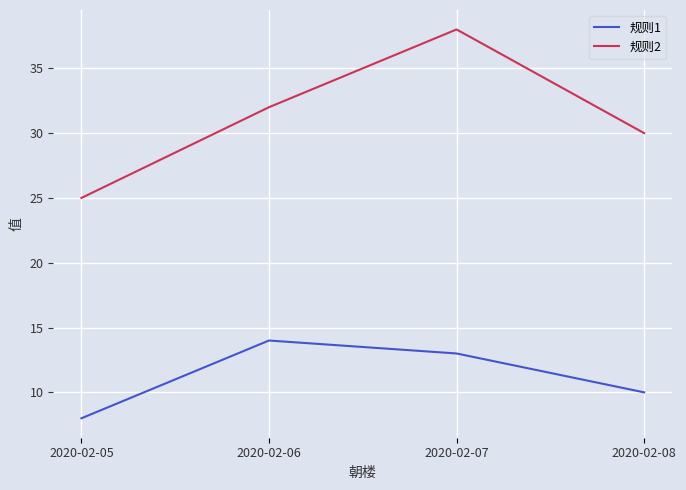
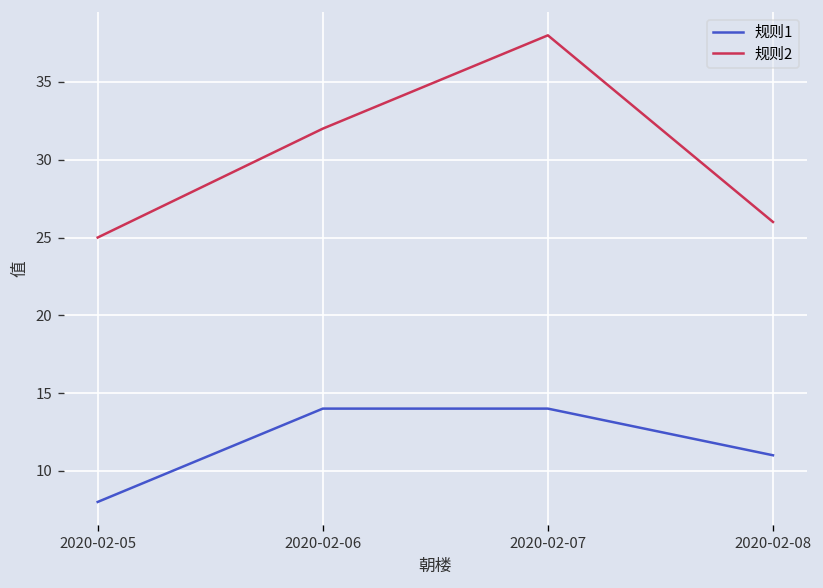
  {
    "规则1": {
      "2020-02-05": 8,
      "2020-02-06": 14,
-     "2020-02-07": 13,
-     "2020-02-08": 10
+     "2020-02-07": 14,
+     "2020-02-08": 11
    },
    "规则2": {
      "2020-02-05": 25,
      "2020-02-06": 32,
      "2020-02-07": 38,
-     "2020-02-08": 30
+     "2020-02-08": 26
    }
  }
